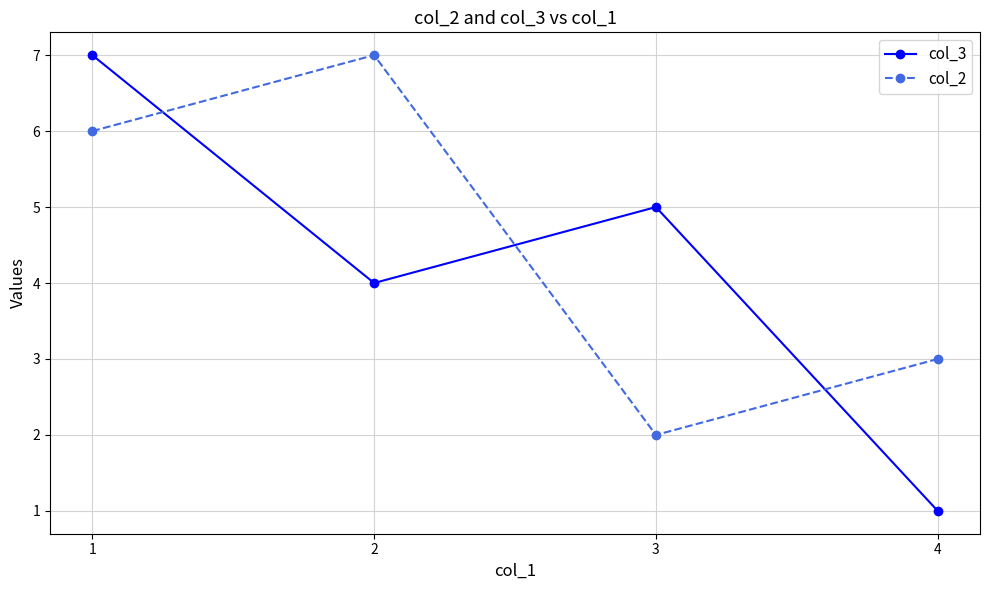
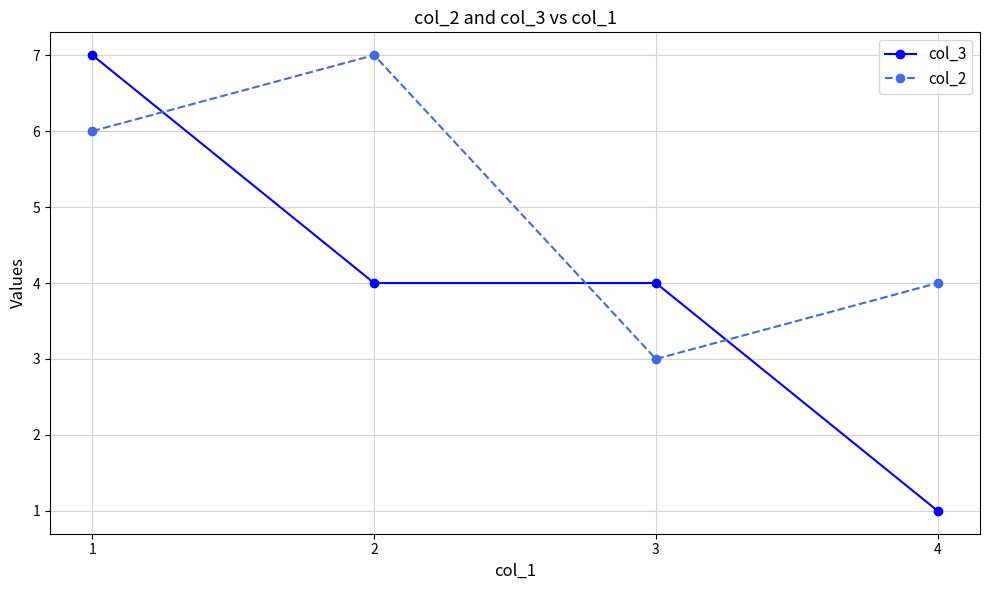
  {
    "col_3": {
      "1": 7,
      "2": 4,
-     "3": 5,
+     "3": 4,
      "4": 1
    },
    "col_2": {
      "1": 6,
      "2": 7,
-     "3": 2,
-     "4": 3
+     "3": 3,
+     "4": 4
    }
  }
